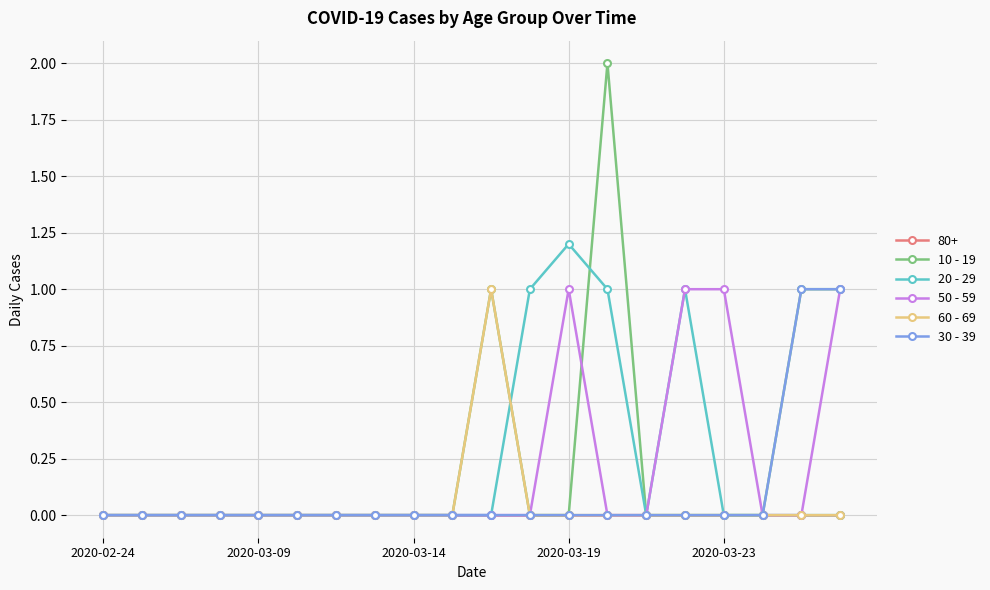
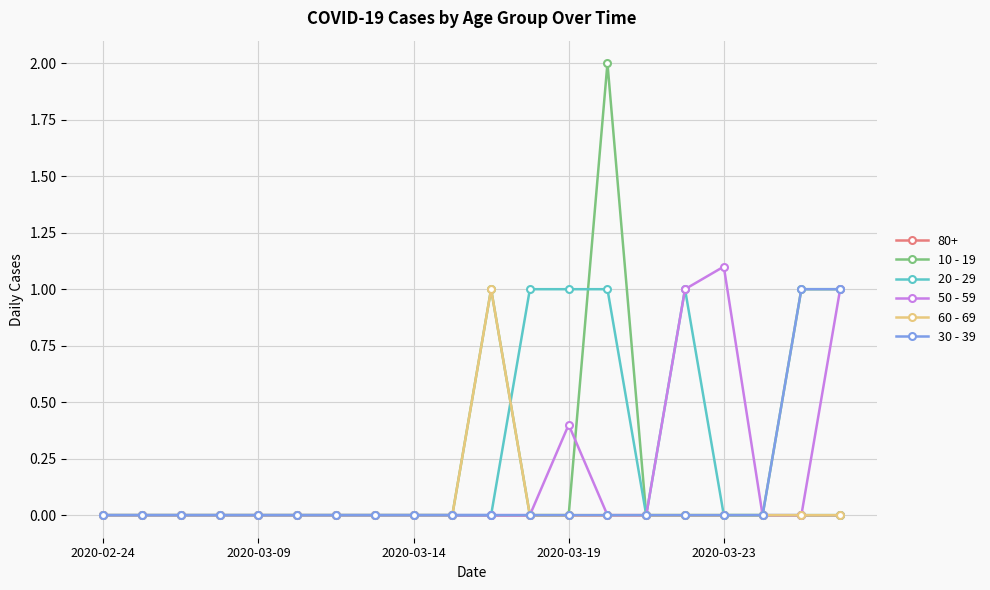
  {
    "20 - 29": {
-     "2020-03-19": 1.2
+     "2020-03-19": 1.0
    },
    "50 - 59": {
-     "2020-03-19": 1.0,
-     "2020-03-23": 1.0
+     "2020-03-19": 0.4,
+     "2020-03-23": 1.1
    }
  }
